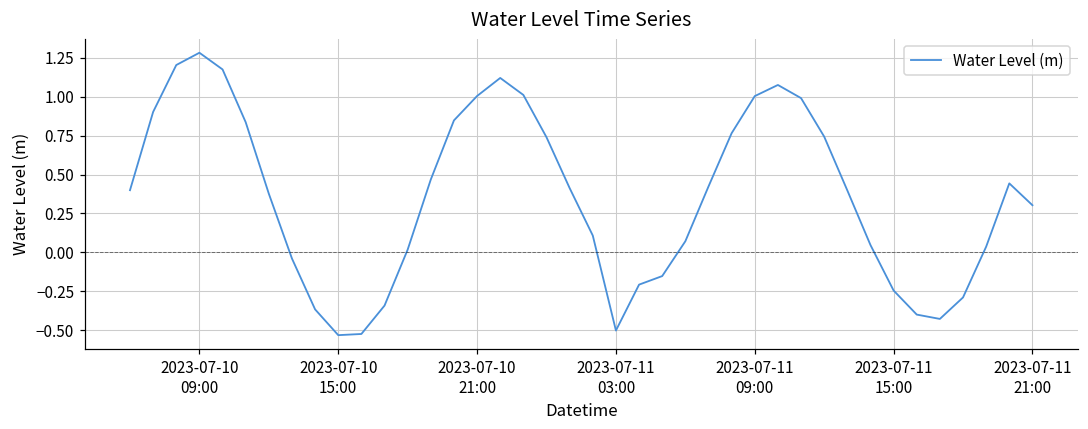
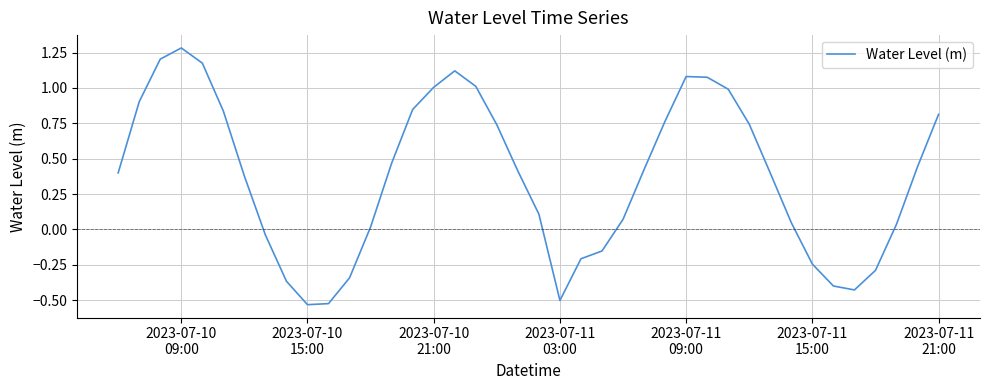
  {
    "2023-07-10 09:00": 1.28,
    "2023-07-10 15:00": -0.53,
    "2023-07-10 21:00": 1.00,
    "2023-07-11 03:00": -0.50,
-   "2023-07-11 09:00": 1.00,
+   "2023-07-11 09:00": 1.08,
    "2023-07-11 15:00": -0.24,
-   "2023-07-11 21:00": 0.30
+   "2023-07-11 21:00": 0.81
  }
